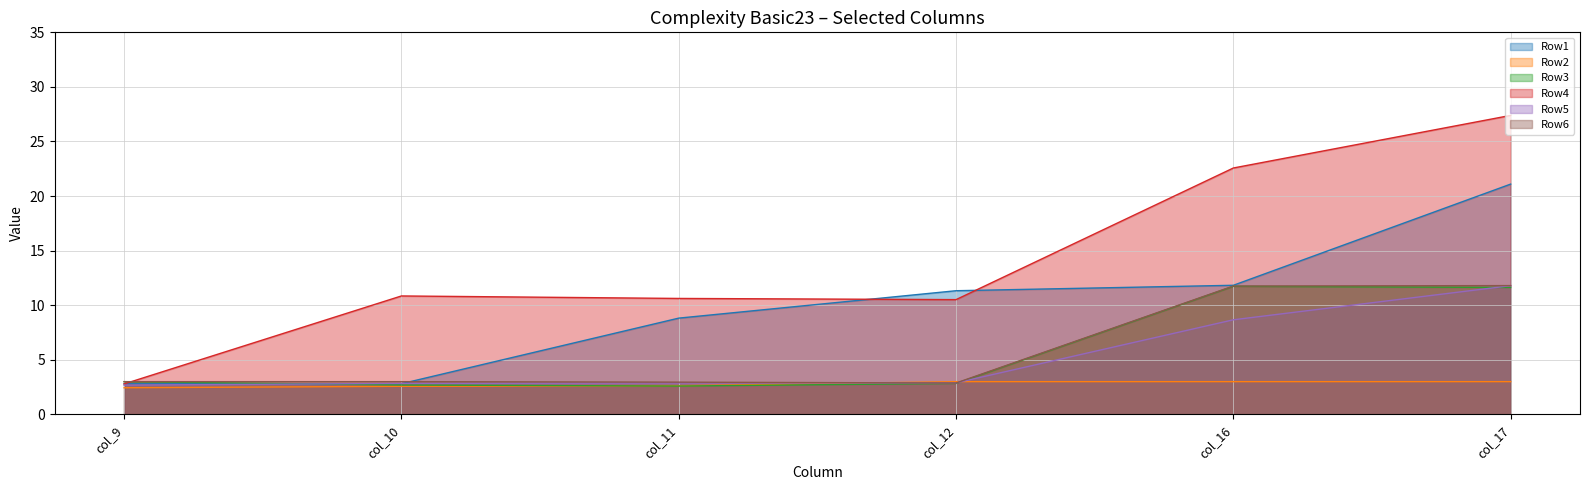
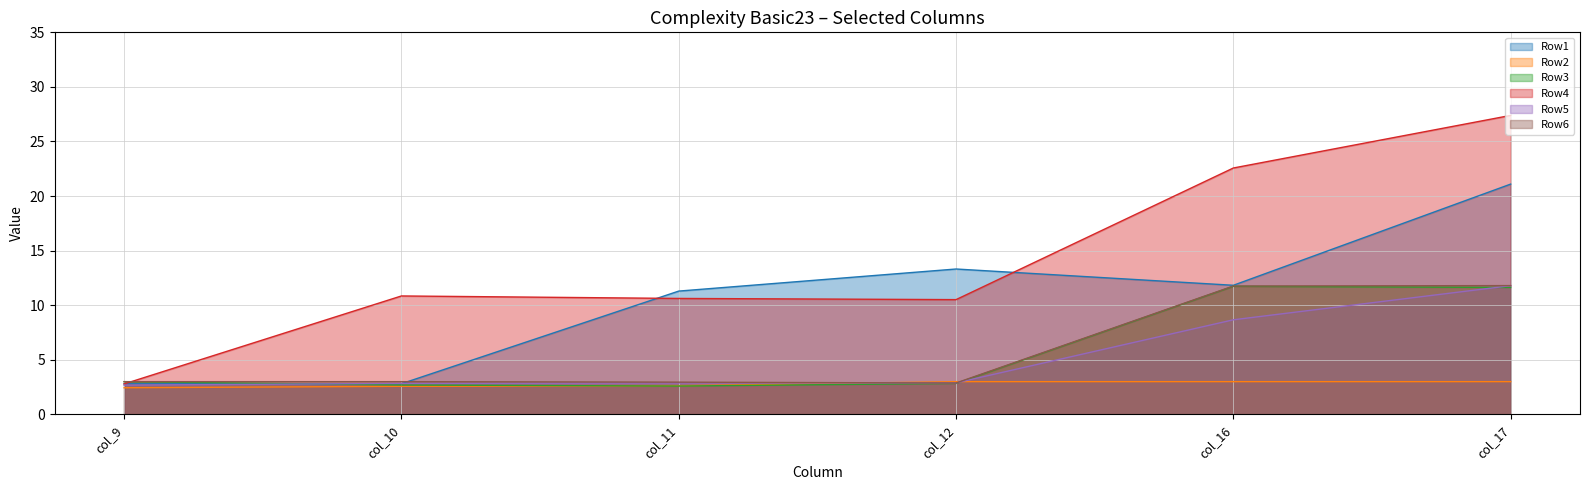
  {
    "Row1": {
-     "col_11": 8.8,
-     "col_12": 11.3,
+     "col_11": 11.3,
+     "col_12": 13.3,
      "col_17": 21.1
    },
    "Row5": {
      "col_16": 8.7
    }
  }
